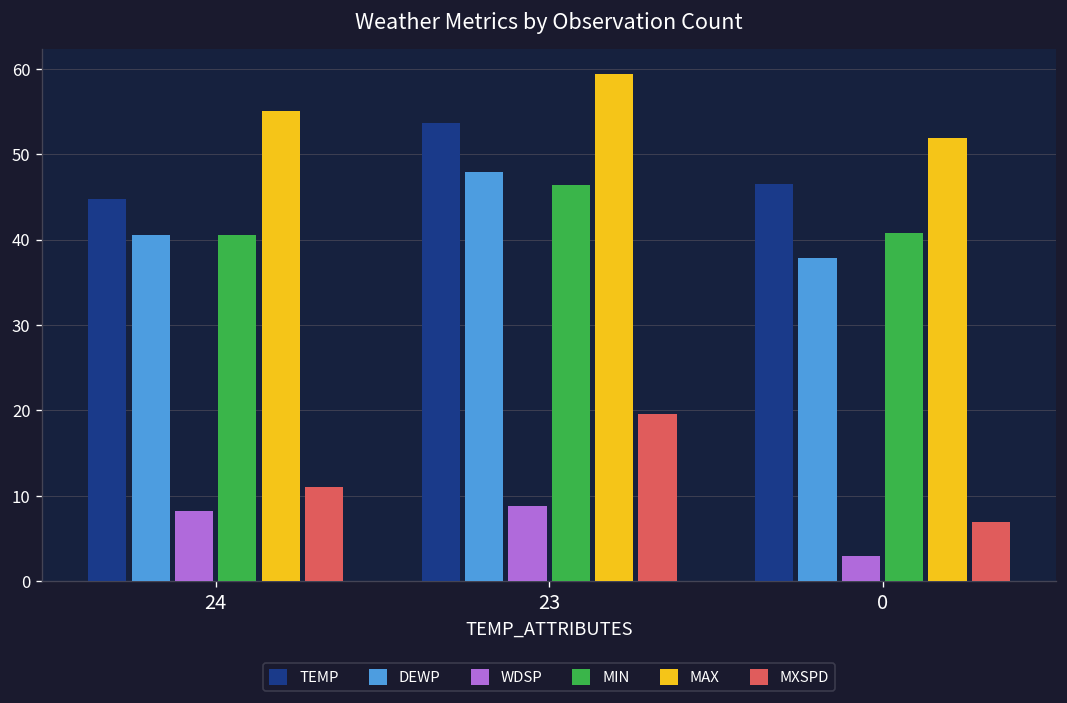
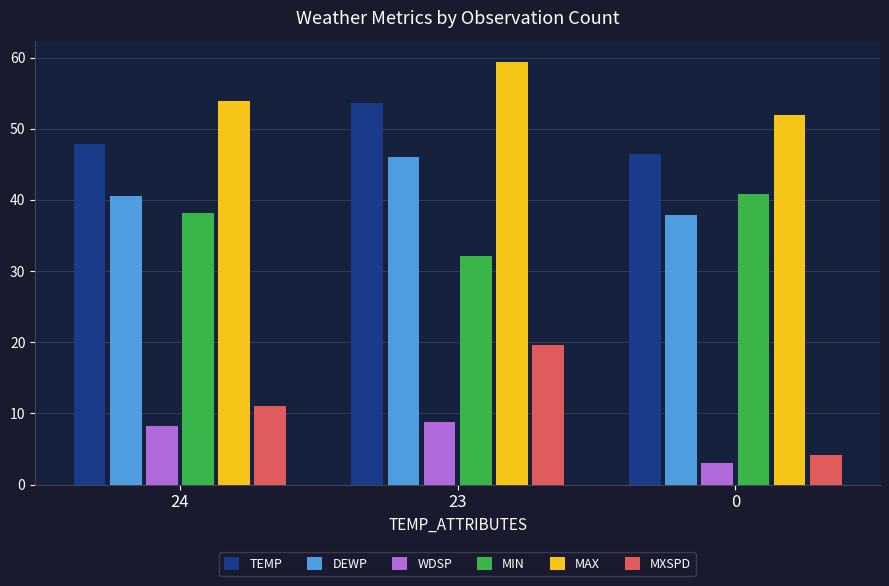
  {
    "TEMP": {
-     "24": 45,
+     "24": 48,
      "23": 54,
      "0": 47
    },
    "DEWP": {
      "24": 41,
-     "23": 48,
+     "23": 46,
      "0": 38
    },
    "WDSP": {
      "24": 8,
      "23": 9,
      "0": 3
    },
    "MIN": {
-     "24": 41,
-     "23": 46,
+     "24": 38,
+     "23": 32,
      "0": 41
    },
    "MAX": {
-     "24": 55,
+     "24": 54,
      "23": 59,
      "0": 52
    },
    "MXSPD": {
      "24": 11,
      "23": 20,
-     "0": 7
+     "0": 4
    }
  }
